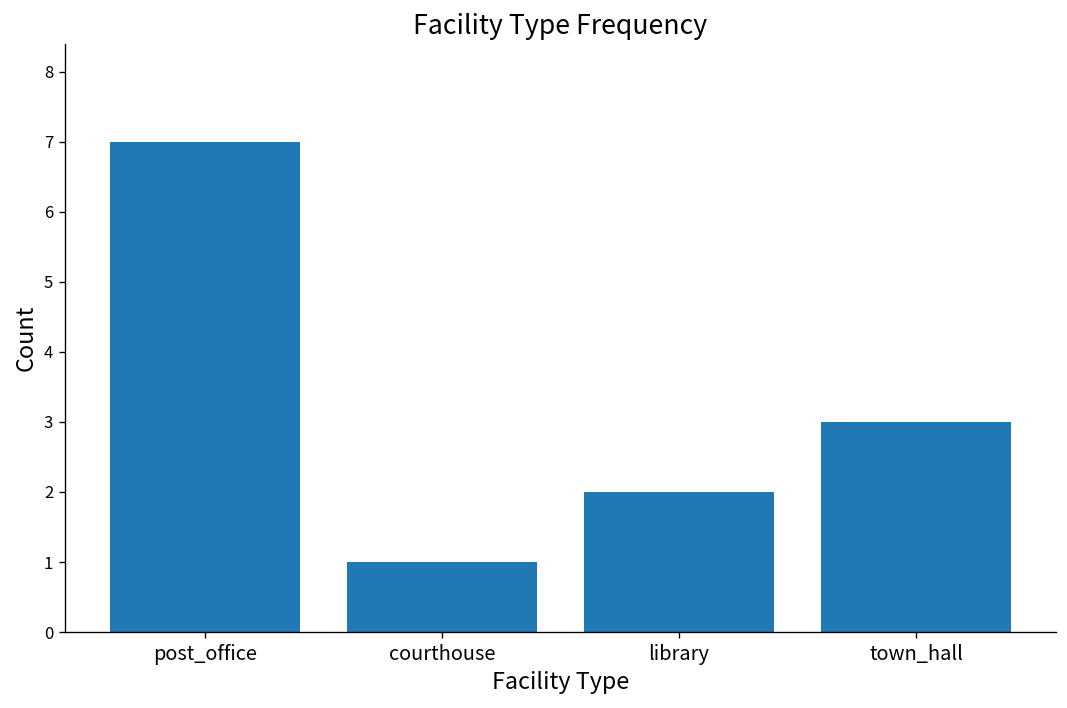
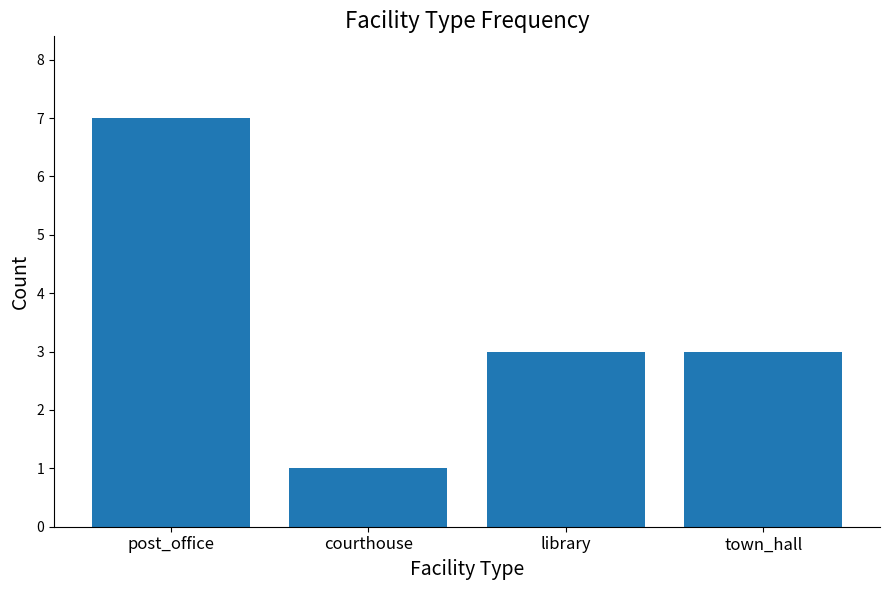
  {
    "post_office": 7,
    "courthouse": 1,
-   "library": 2,
+   "library": 3,
    "town_hall": 3
  }
